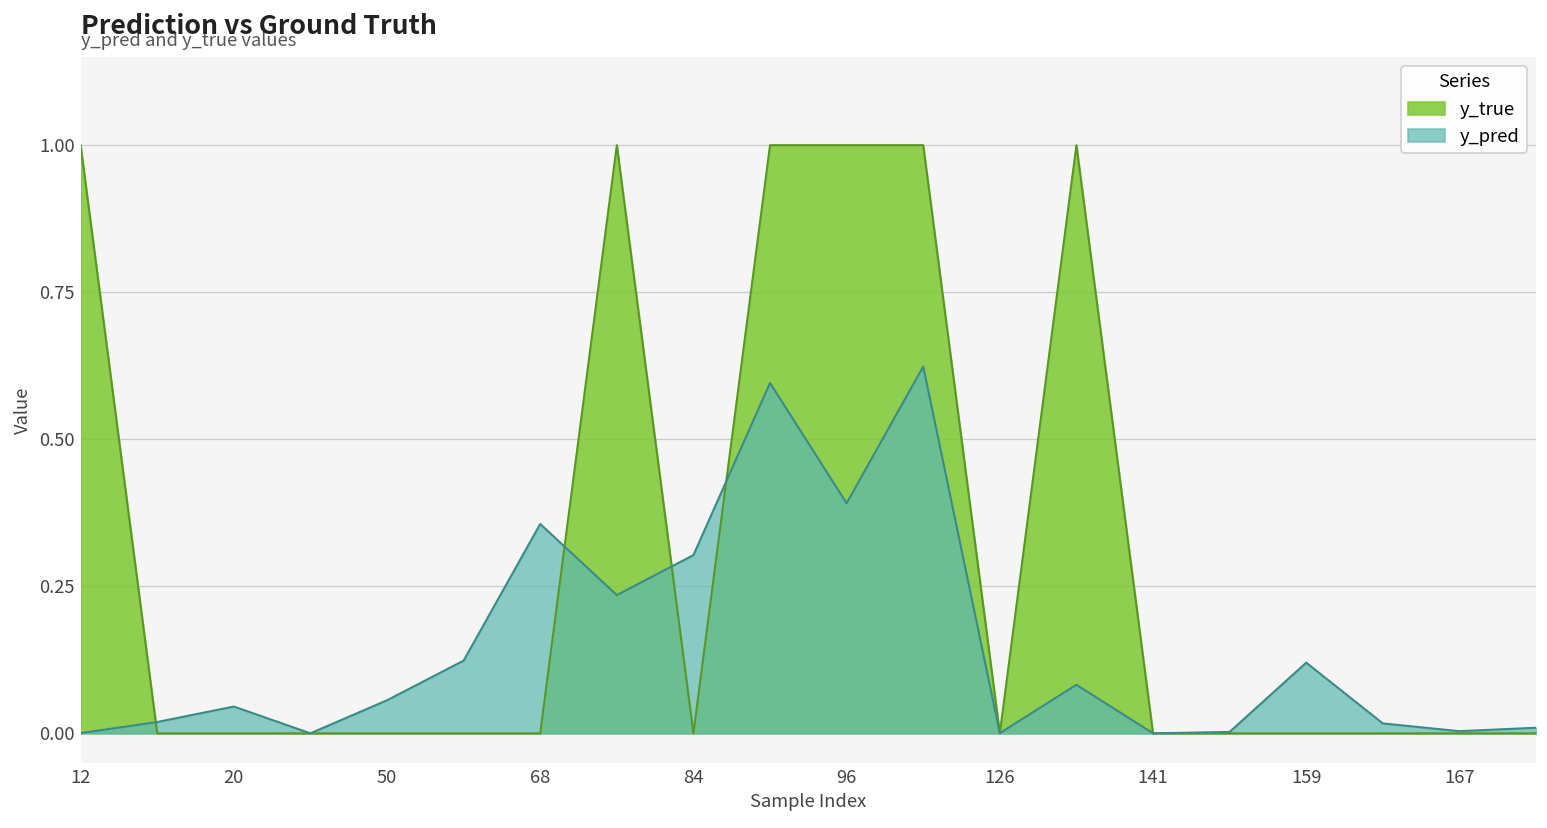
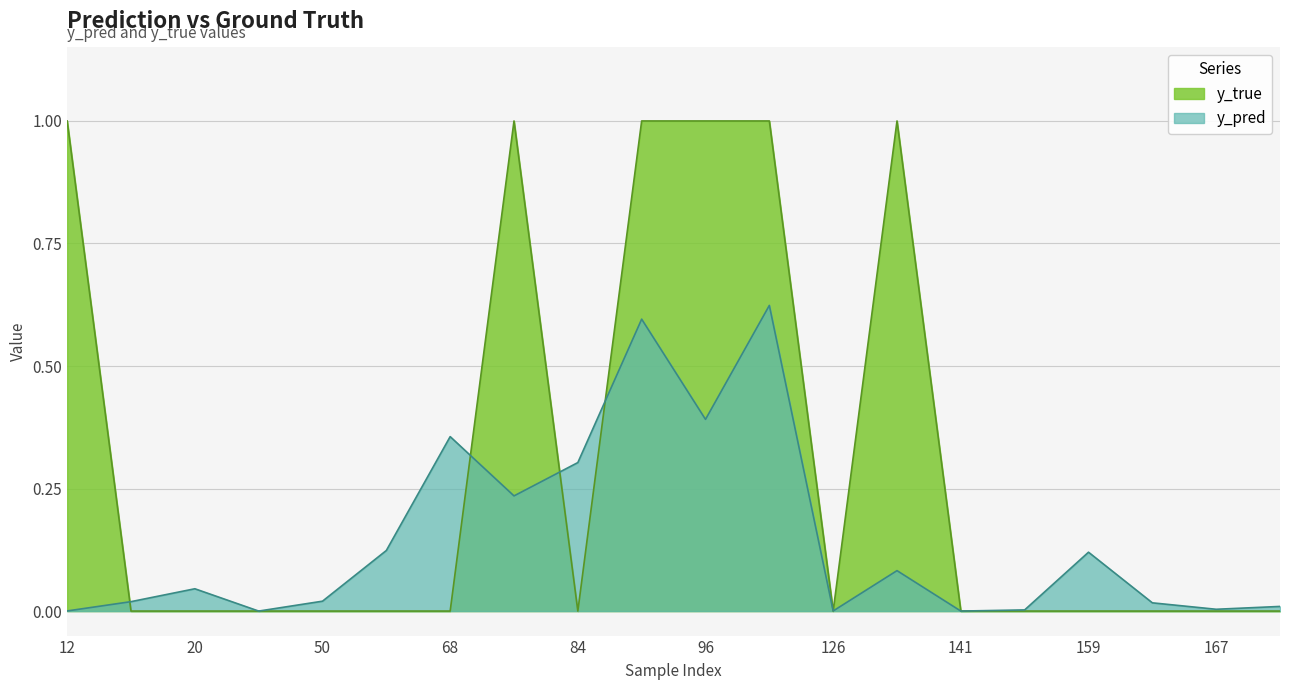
  {
    "y_true": {
      "12": 1.00,
      "20": 0.00,
      "50": 0.00,
      "68": 0.00,
      "84": 0.00,
      "96": 1.00,
      "159": 0.00
    },
    "y_pred": {
      "12": 0.00,
      "20": 0.05,
-     "50": 0.06,
+     "50": 0.02,
      "68": 0.36,
      "84": 0.30,
      "96": 0.39,
      "159": 0.12
    }
  }
